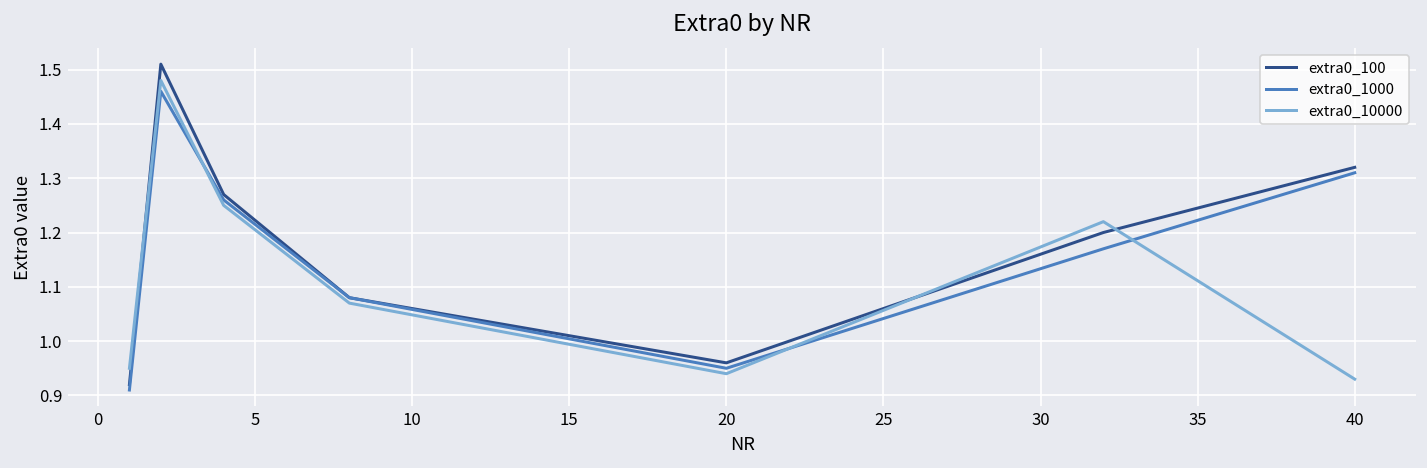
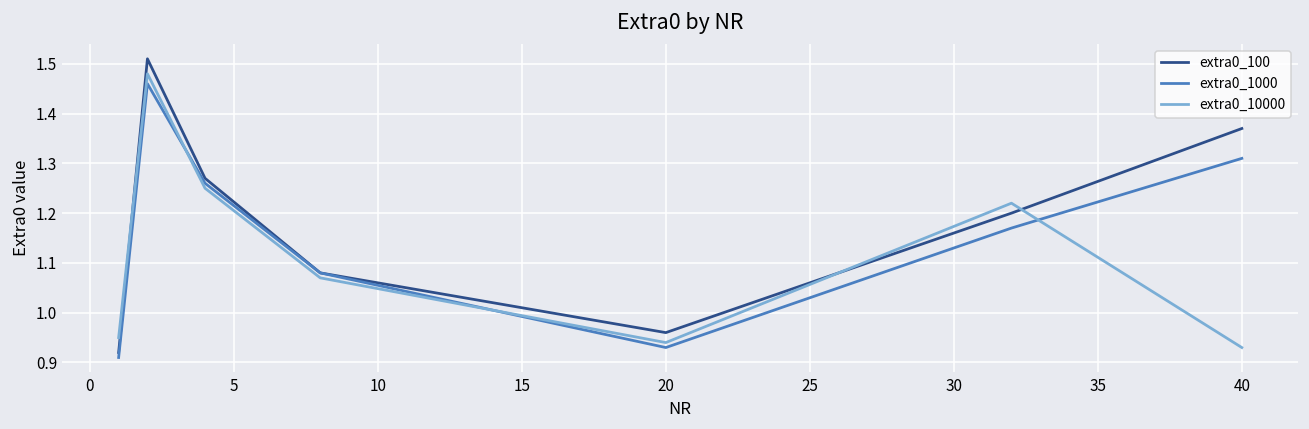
  {
    "extra0_100": {
      "20": 0.96,
-     "40": 1.32
+     "40": 1.37
    },
    "extra0_1000": {
-     "20": 0.95,
+     "20": 0.93,
      "40": 1.31
    },
    "extra0_10000": {
      "20": 0.94,
      "40": 0.93
    }
  }
